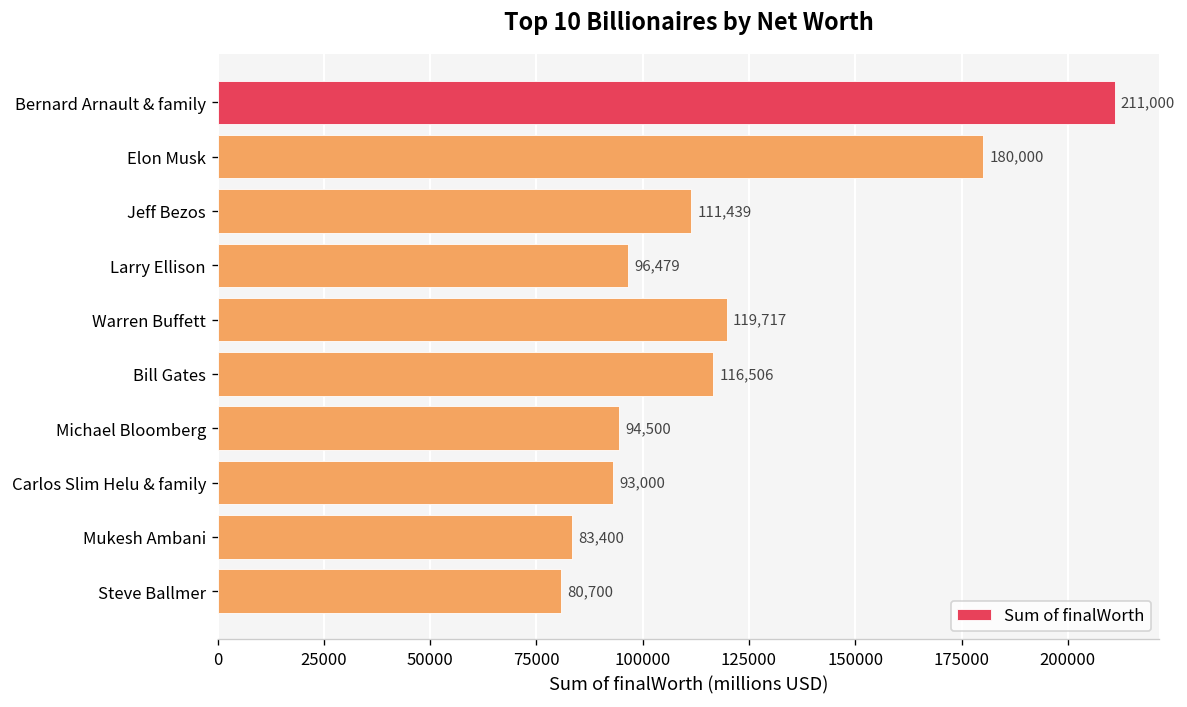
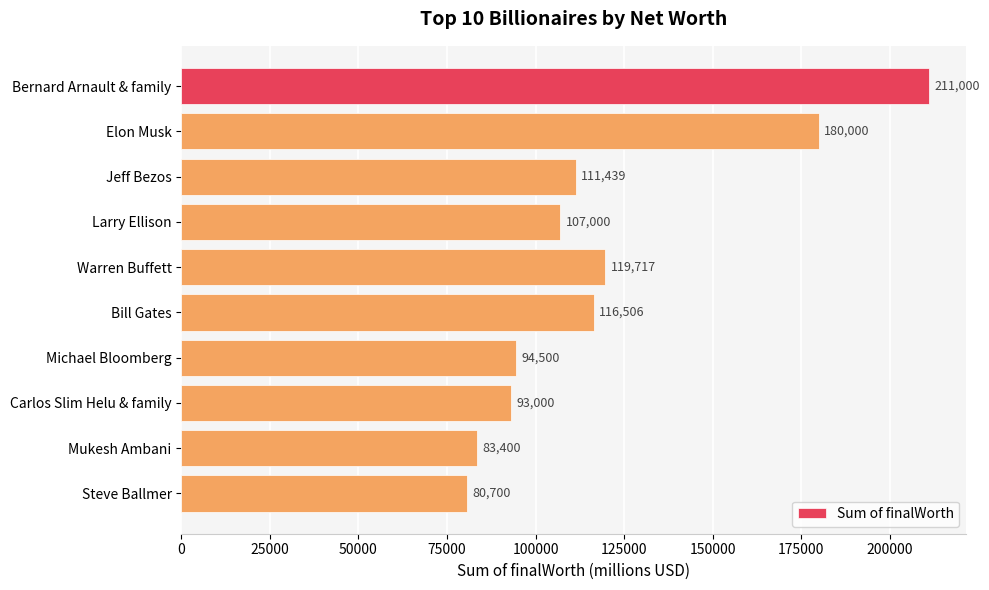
  {
    "Bernard Arnault & family": "211,000",
    "Elon Musk": "180,000",
    "Jeff Bezos": "111,439",
-   "Larry Ellison": "96,479",
+   "Larry Ellison": "107,000",
    "Warren Buffett": "119,717",
    "Bill Gates": "116,506",
    "Michael Bloomberg": "94,500",
    "Carlos Slim Helu & family": "93,000",
    "Mukesh Ambani": "83,400",
    "Steve Ballmer": "80,700"
  }
